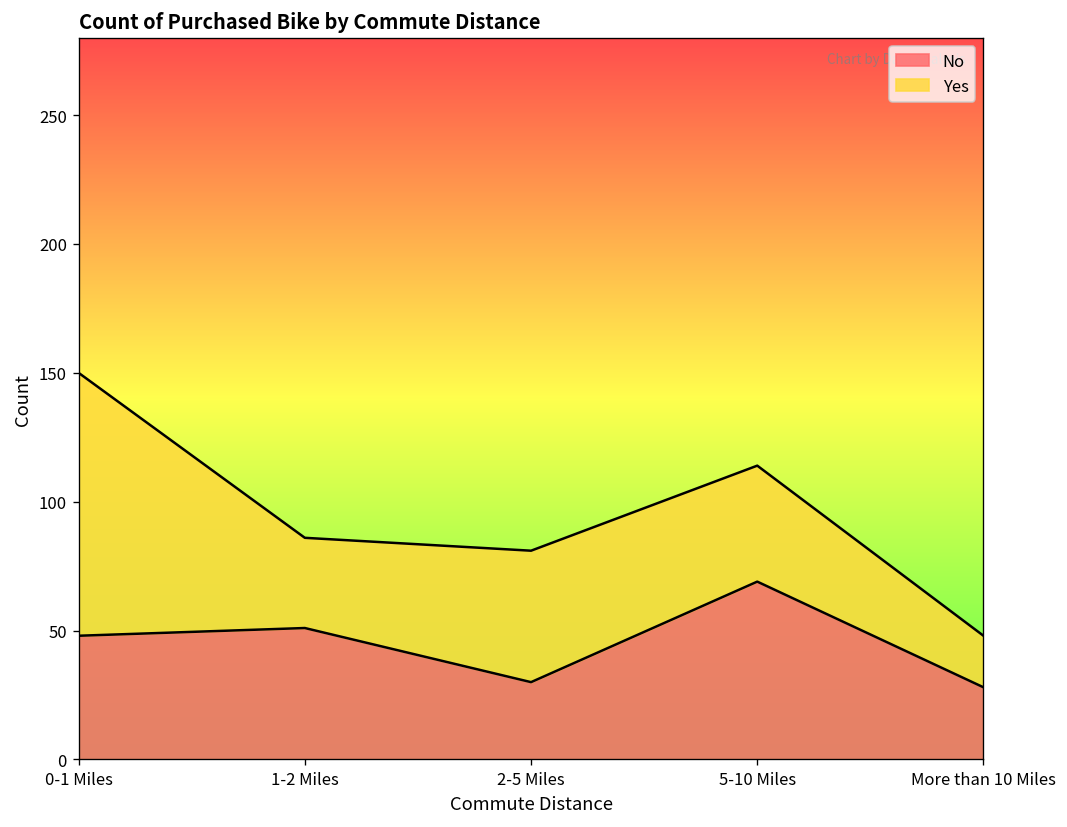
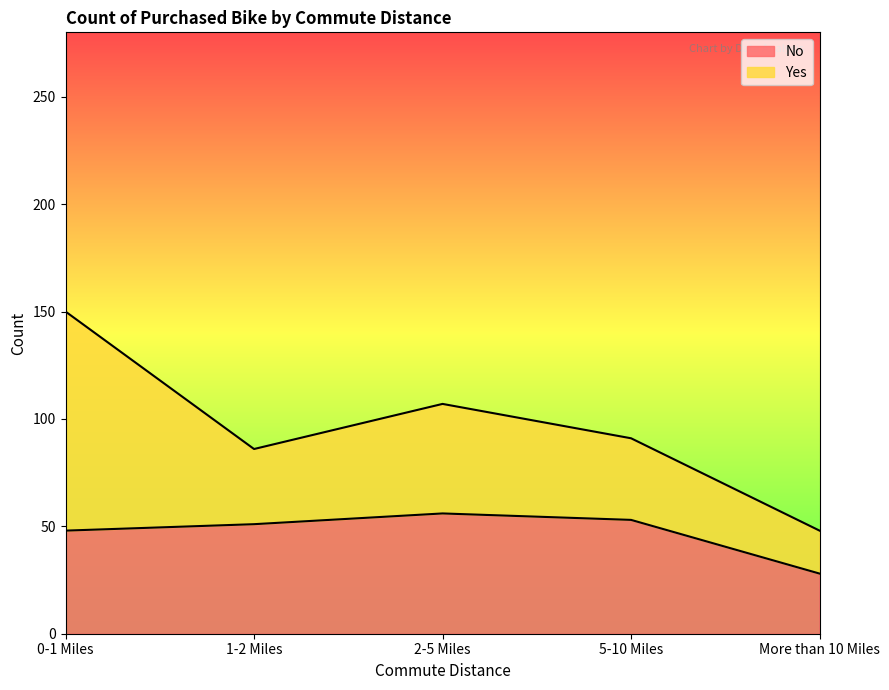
  {
    "No": {
      "0-1 Miles": 48,
      "1-2 Miles": 51,
-     "2-5 Miles": 30,
-     "5-10 Miles": 69,
+     "2-5 Miles": 56,
+     "5-10 Miles": 53,
      "More than 10 Miles": 28
    },
    "Yes": {
      "0-1 Miles": 102,
      "1-2 Miles": 35,
      "2-5 Miles": 51,
-     "5-10 Miles": 45,
+     "5-10 Miles": 38,
      "More than 10 Miles": 20
    }
  }
